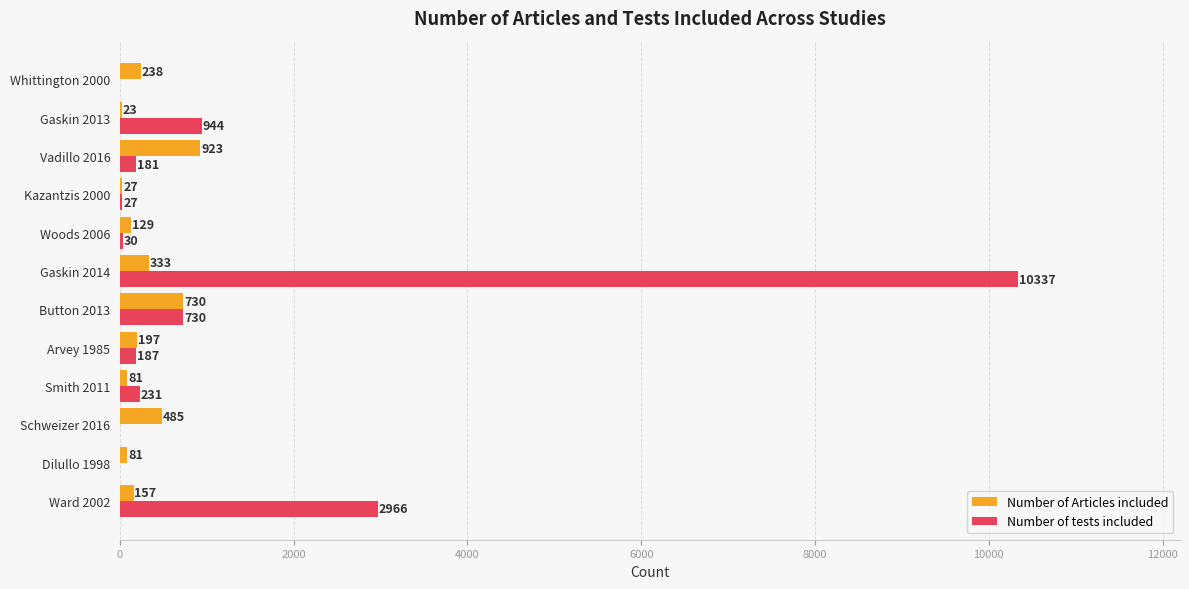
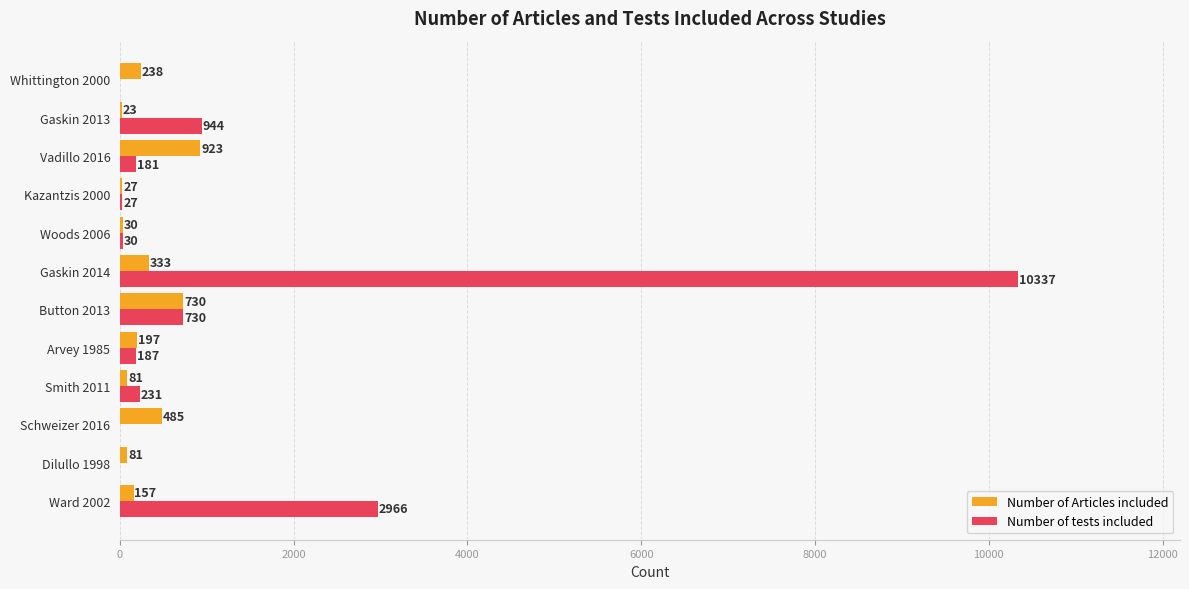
  {
    "Number of Articles included": {
      "Whittington 2000": 238,
      "Gaskin 2013": 23,
      "Vadillo 2016": 923,
      "Kazantzis 2000": 27,
-     "Woods 2006": 129,
+     "Woods 2006": 30,
      "Gaskin 2014": 333,
      "Button 2013": 730,
      "Arvey 1985": 197,
      "Smith 2011": 81,
      "Schweizer 2016": 485,
      "Dilullo 1998": 81,
      "Ward 2002": 157
    },
    "Number of tests included": {
      "Gaskin 2013": 944,
      "Vadillo 2016": 181,
      "Kazantzis 2000": 27,
      "Woods 2006": 30,
      "Gaskin 2014": 10337,
      "Button 2013": 730,
      "Arvey 1985": 187,
      "Smith 2011": 231,
      "Ward 2002": 2966
    }
  }
